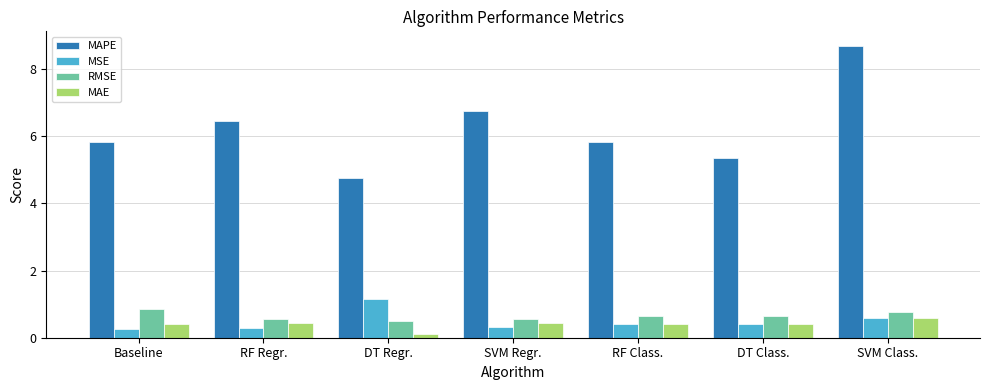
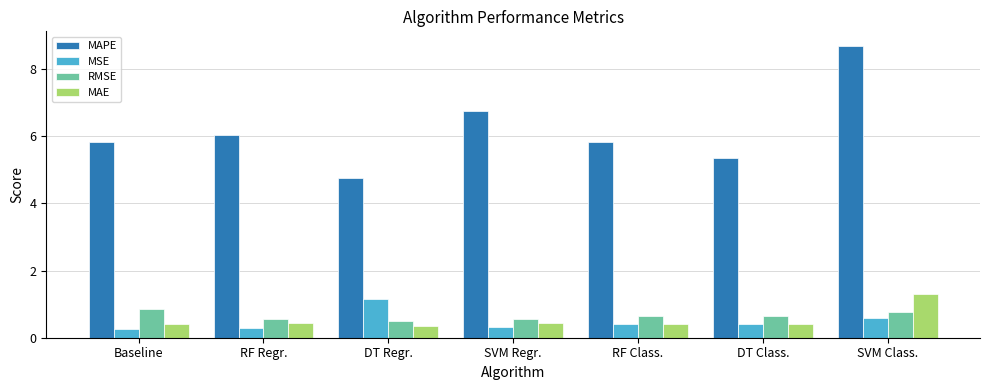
  {
    "MAPE": {
      "Baseline": 5.8,
-     "RF Regr.": 6.5,
+     "RF Regr.": 6.0,
      "DT Regr.": 4.7,
      "SVM Regr.": 6.7,
      "RF Class.": 5.8,
      "DT Class.": 5.4,
      "SVM Class.": 8.7
    },
    "MSE": {
      "Baseline": 0.3,
      "RF Regr.": 0.3,
      "DT Regr.": 1.2,
      "SVM Regr.": 0.3,
      "RF Class.": 0.4,
      "DT Class.": 0.4,
      "SVM Class.": 0.6
    },
    "RMSE": {
      "Baseline": 0.9,
      "RF Regr.": 0.6,
      "DT Regr.": 0.5,
      "SVM Regr.": 0.6,
      "RF Class.": 0.6,
      "DT Class.": 0.6,
      "SVM Class.": 0.8
    },
    "MAE": {
      "Baseline": 0.4,
      "RF Regr.": 0.4,
-     "DT Regr.": 0.1,
+     "DT Regr.": 0.4,
      "SVM Regr.": 0.4,
      "RF Class.": 0.4,
      "DT Class.": 0.4,
-     "SVM Class.": 0.6
+     "SVM Class.": 1.3
    }
  }
